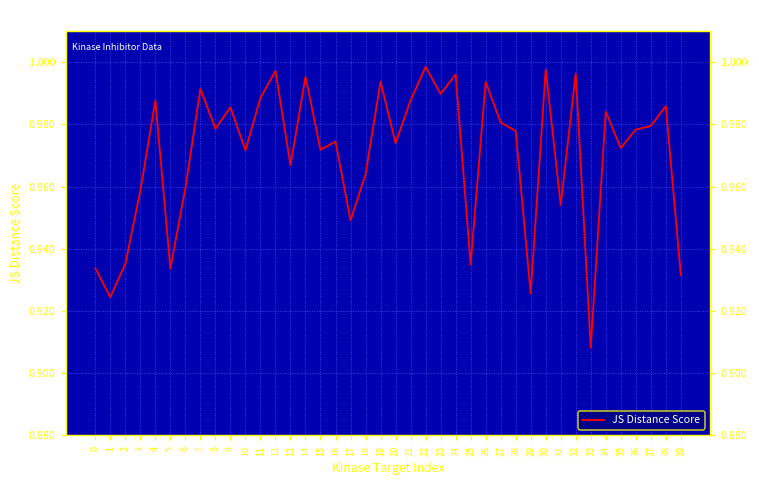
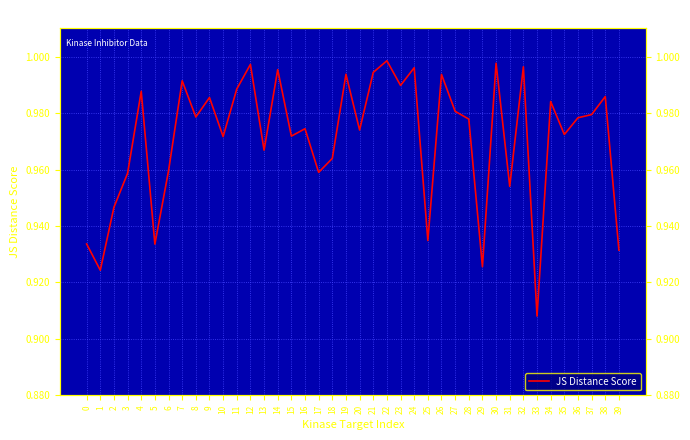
  {
    "0": 0.934,
    "1": 0.924,
-   "2": 0.935,
+   "2": 0.947,
    "3": 0.959,
    "4": 0.988,
    "5": 0.934,
    "6": 0.960,
    "7": 0.991,
    "8": 0.979,
    "9": 0.986,
    "10": 0.972,
    "11": 0.989,
    "12": 0.997,
    "13": 0.967,
    "14": 0.995,
    "15": 0.972,
    "16": 0.974,
-   "17": 0.949,
+   "17": 0.959,
    "18": 0.964,
    "19": 0.994,
    "20": 0.974,
-   "21": 0.988,
+   "21": 0.994,
    "22": 0.999,
    "23": 0.990,
    "24": 0.996,
    "25": 0.935,
    "26": 0.994,
    "27": 0.981,
    "28": 0.978,
    "29": 0.926,
    "30": 0.998,
    "31": 0.954,
    "32": 0.996,
    "33": 0.908,
    "34": 0.984,
    "35": 0.972,
    "36": 0.978,
    "37": 0.979,
    "38": 0.986,
    "39": 0.931
  }
